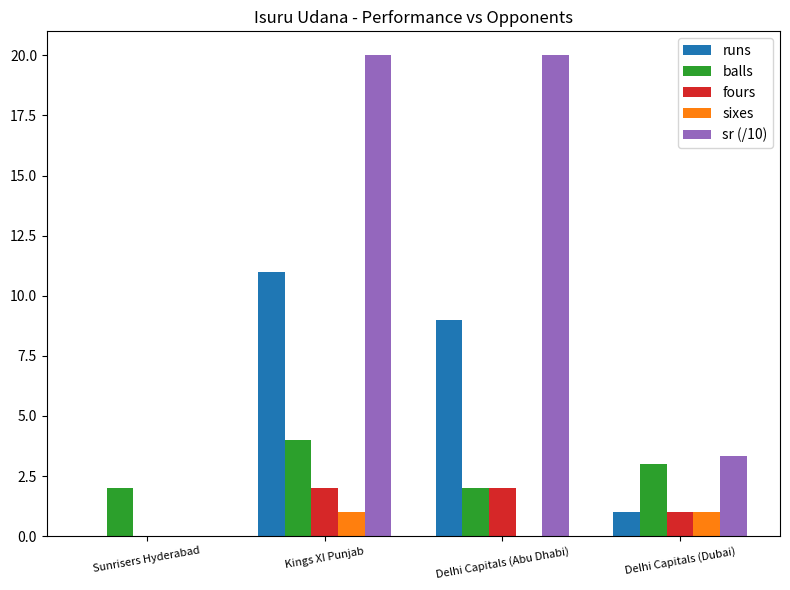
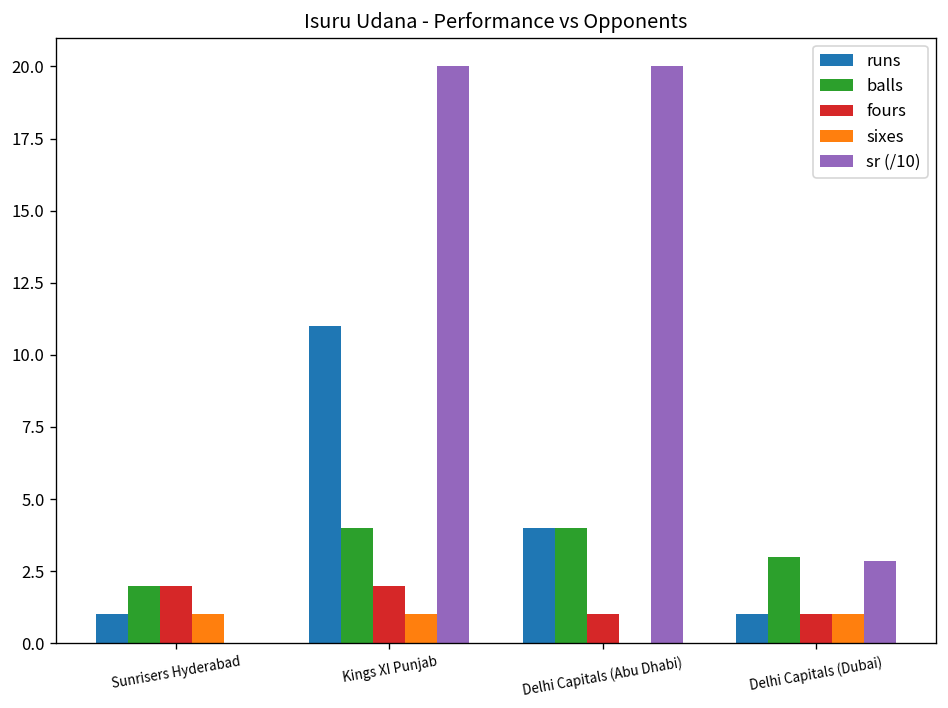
  {
    "runs": {
-     "Sunrisers Hyderabad": 0,
+     "Sunrisers Hyderabad": 1,
      "Kings XI Punjab": 11,
-     "Delhi Capitals (Abu Dhabi)": 9,
+     "Delhi Capitals (Abu Dhabi)": 4,
      "Delhi Capitals (Dubai)": 1
    },
    "balls": {
      "Sunrisers Hyderabad": 2,
      "Kings XI Punjab": 4,
-     "Delhi Capitals (Abu Dhabi)": 2,
+     "Delhi Capitals (Abu Dhabi)": 4,
      "Delhi Capitals (Dubai)": 3
    },
    "fours": {
-     "Sunrisers Hyderabad": 0,
+     "Sunrisers Hyderabad": 2,
      "Kings XI Punjab": 2,
-     "Delhi Capitals (Abu Dhabi)": 2,
+     "Delhi Capitals (Abu Dhabi)": 1,
      "Delhi Capitals (Dubai)": 1
    },
    "sixes": {
-     "Sunrisers Hyderabad": 0,
+     "Sunrisers Hyderabad": 1,
      "Kings XI Punjab": 1,
      "Delhi Capitals (Abu Dhabi)": 0,
      "Delhi Capitals (Dubai)": 1
    },
    "sr (/10)": {
      "Sunrisers Hyderabad": 0.0,
      "Kings XI Punjab": 20.0,
      "Delhi Capitals (Abu Dhabi)": 20.0,
-     "Delhi Capitals (Dubai)": 3.3
+     "Delhi Capitals (Dubai)": 2.9
    }
  }
